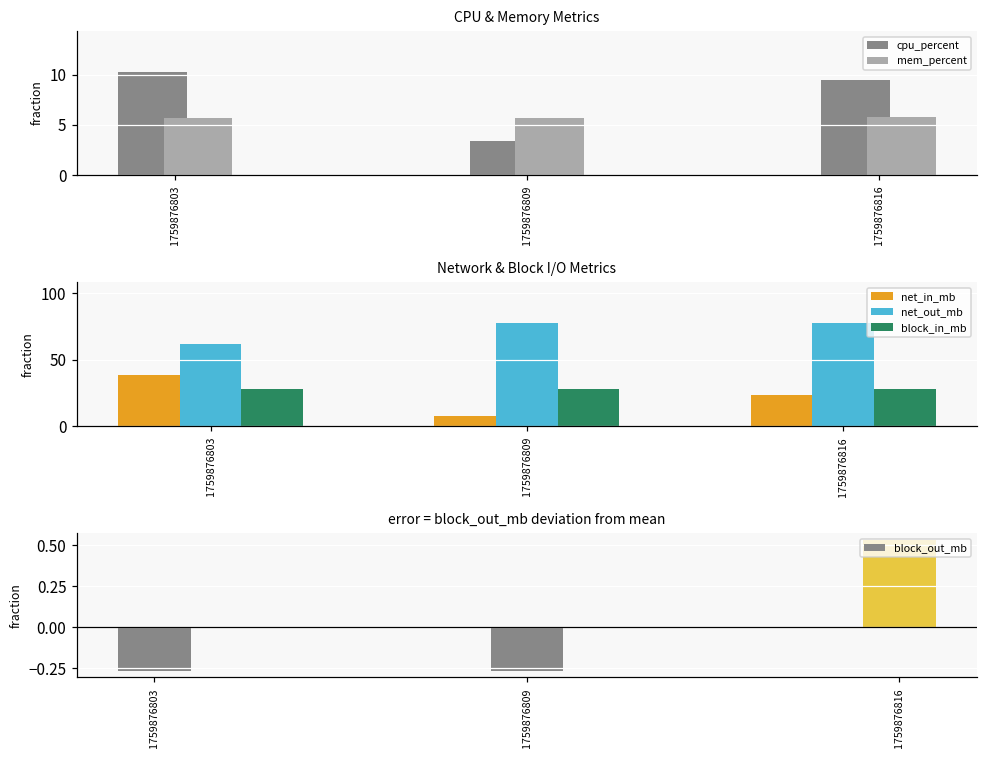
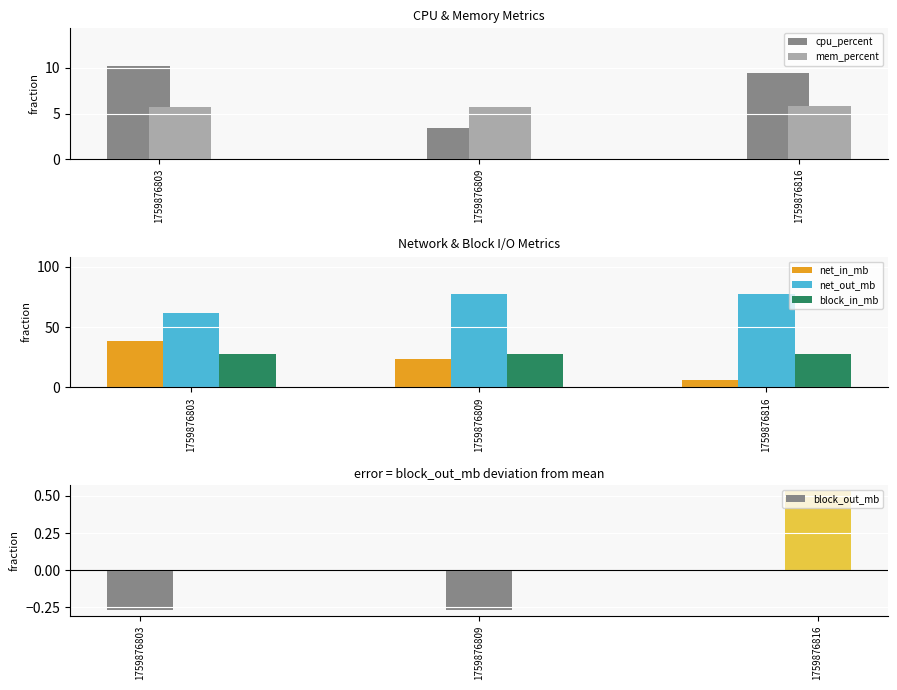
  {
    "Network & Block I/O Metrics": {
      "net_in_mb": {
        "1759876803": 38,
-       "1759876809": 8,
-       "1759876816": 24
+       "1759876809": 24,
+       "1759876816": 6
      },
      "net_out_mb": {
        "1759876803": 62,
        "1759876809": 77,
        "1759876816": 77
      },
      "block_in_mb": {
        "1759876803": 28,
        "1759876809": 28,
        "1759876816": 28
      }
    },
    "error = block_out_mb deviation from mean": {
      "1759876803": -0.27,
      "1759876809": -0.27
    }
  }
